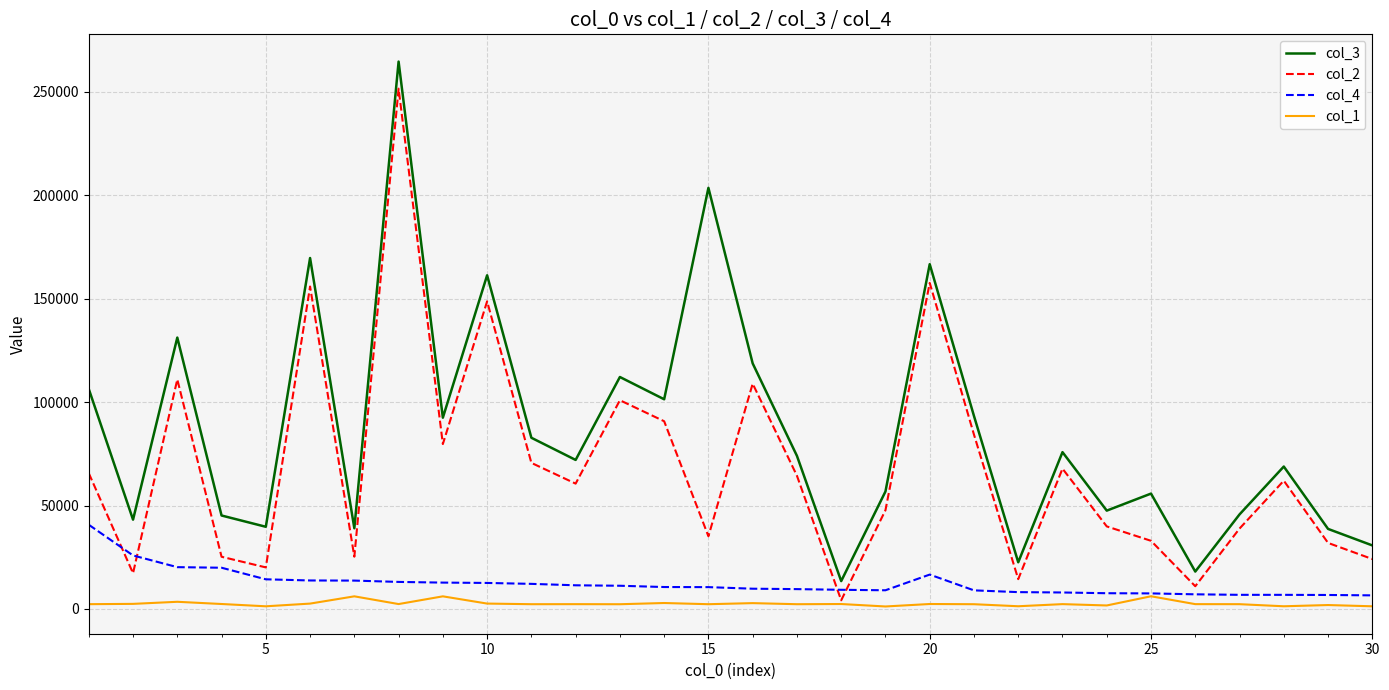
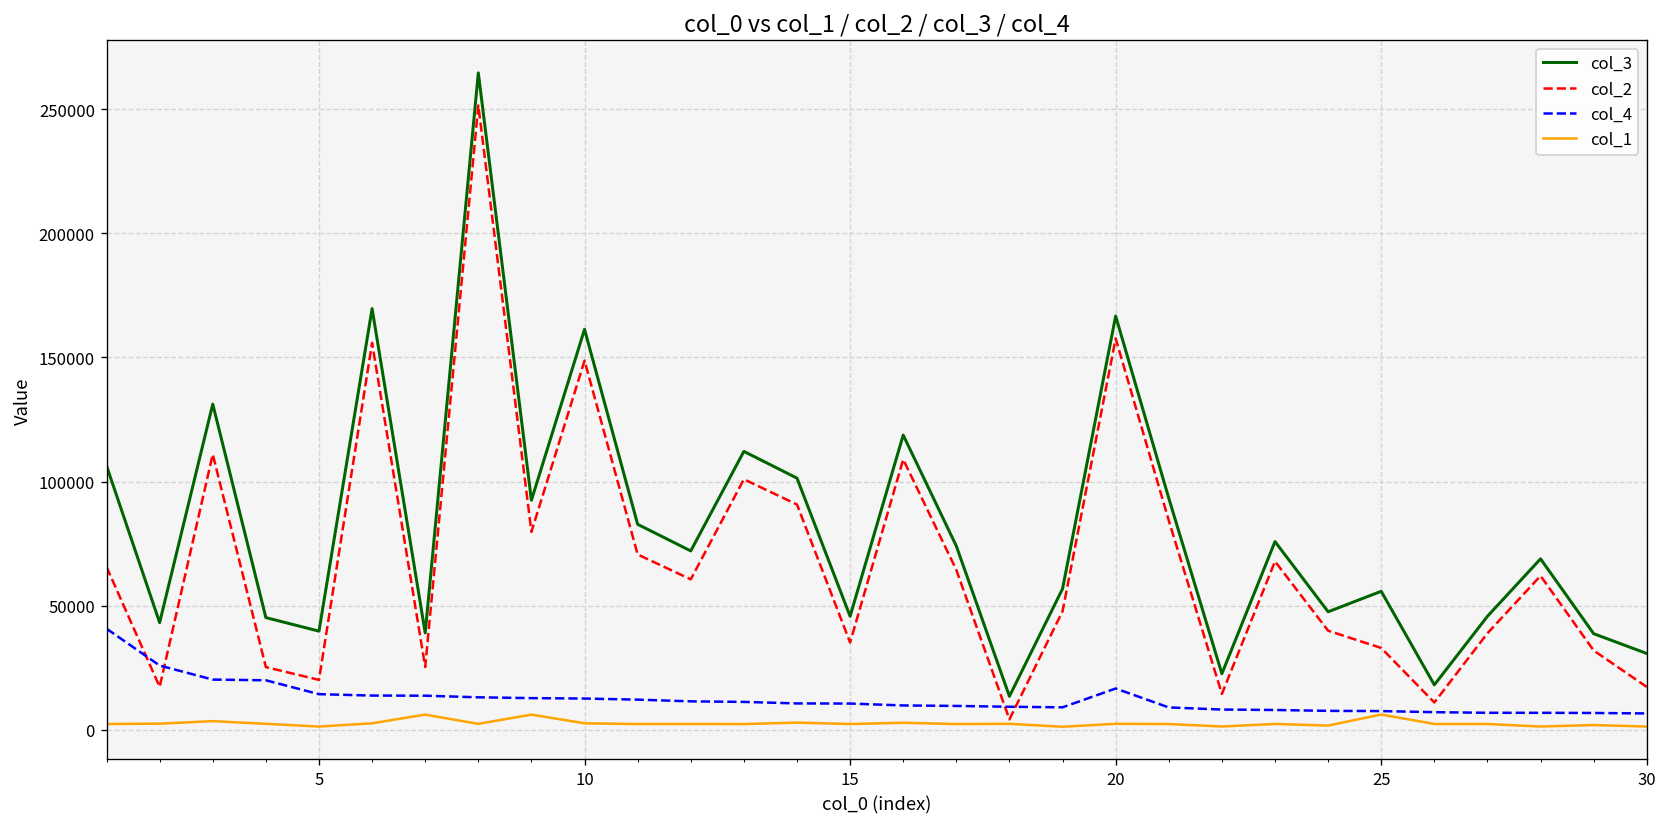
  {
    "col_3": {
      "5": 40000,
      "10": 161000,
-     "15": 204000,
+     "15": 46000,
      "20": 167000,
      "25": 56000,
      "30": 31000
    },
    "col_2": {
      "5": 20000,
      "10": 149000,
      "15": 35000,
      "20": 158000,
      "25": 33000,
-     "30": 24000
+     "30": 17000
    },
    "col_4": {
      "5": 14000,
      "10": 13000,
      "15": 11000,
      "20": 17000,
      "25": 8000,
      "30": 7000
    },
    "col_1": {
      "5": 1000,
      "10": 3000,
      "15": 2000,
      "20": 2000,
      "25": 6000,
      "30": 1000
    }
  }
